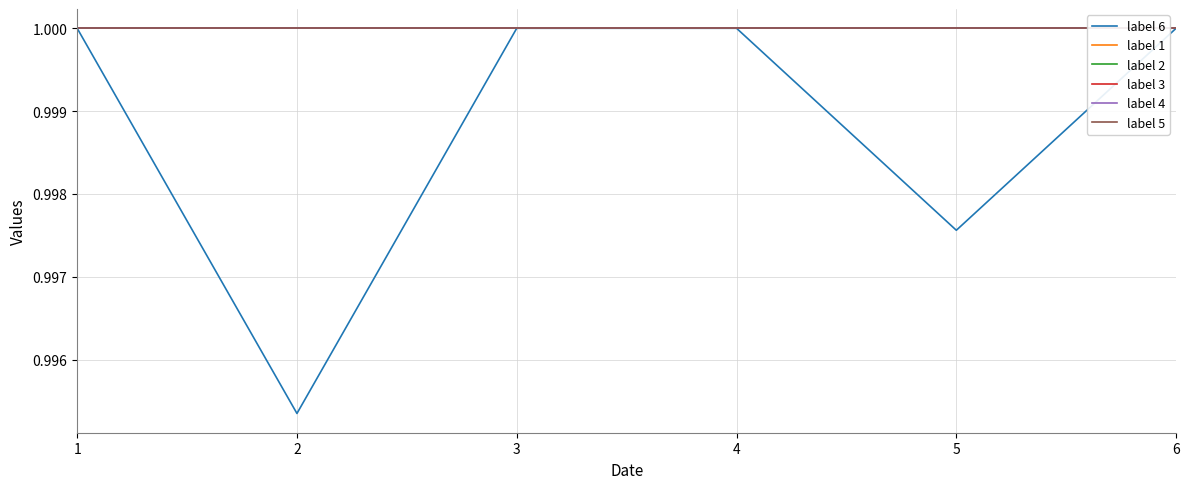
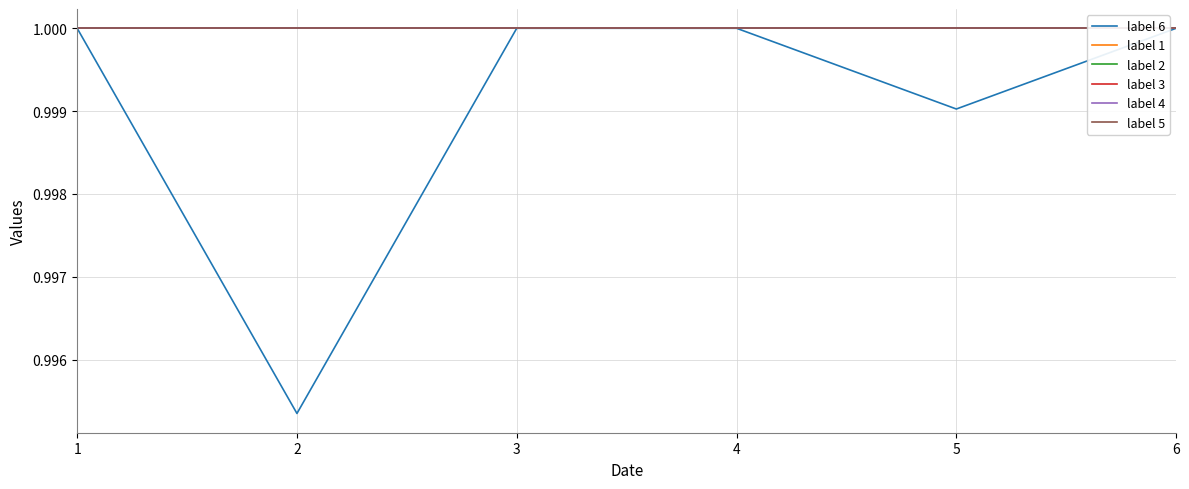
  {
    "label 6": {
      "2": 0.9953,
-     "5": 0.9976
+     "5": 0.9990
    },
    "label 5": {
      "2": 1.0000,
      "5": 1.0000
    }
  }
